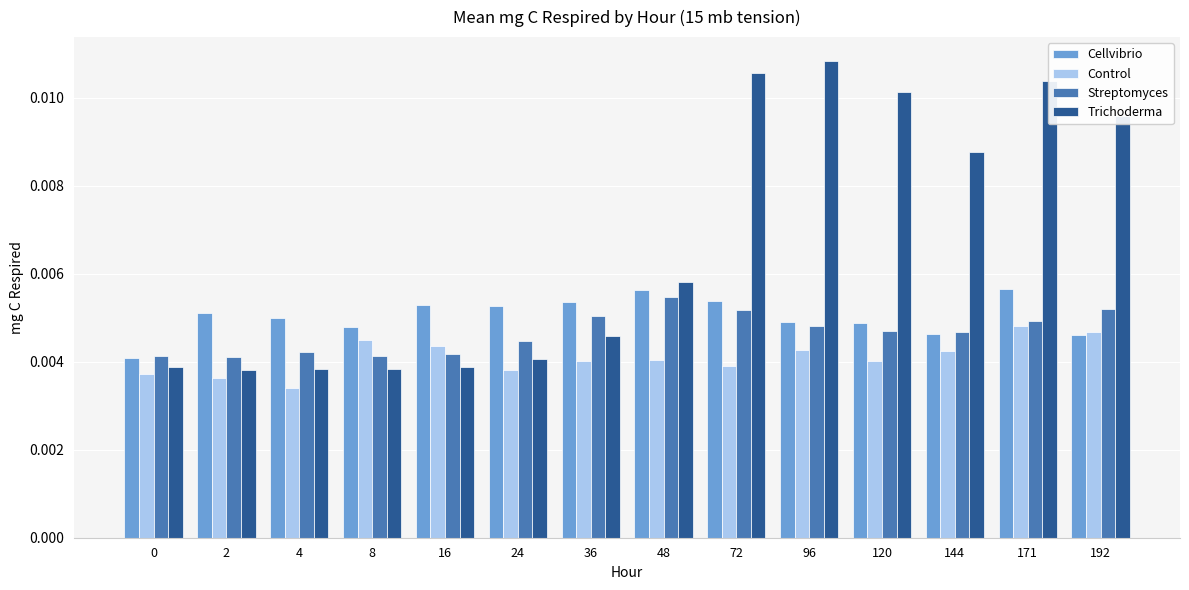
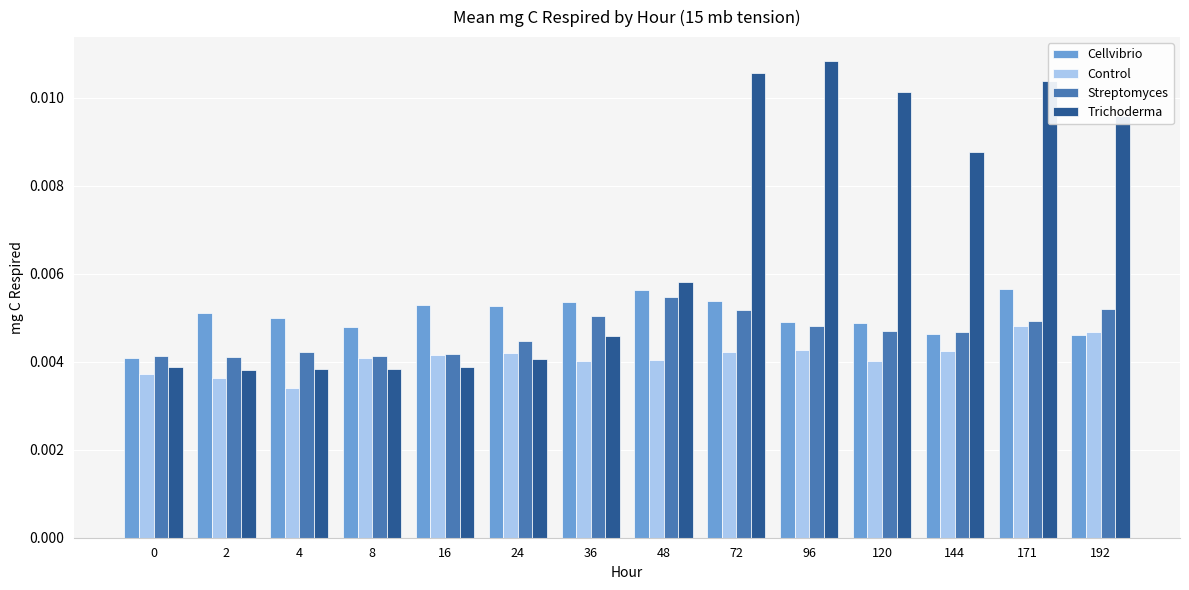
  {
    "Cellvibrio": {
      "0": 0.0041,
      "2": 0.0051,
      "4": 0.0050,
      "8": 0.0048,
      "16": 0.0053,
      "24": 0.0053,
      "36": 0.0054,
      "48": 0.0056,
      "72": 0.0054,
      "96": 0.0049,
      "120": 0.0049,
      "144": 0.0046,
      "171": 0.0056,
      "192": 0.0046
    },
    "Control": {
      "0": 0.0037,
      "2": 0.0036,
      "4": 0.0034,
-     "8": 0.0045,
-     "16": 0.0043,
-     "24": 0.0038,
+     "8": 0.0041,
+     "16": 0.0042,
+     "24": 0.0042,
      "36": 0.0040,
      "48": 0.0040,
-     "72": 0.0039,
+     "72": 0.0042,
      "96": 0.0043,
      "120": 0.0040,
      "144": 0.0042,
      "171": 0.0048,
      "192": 0.0047
    }
  }
